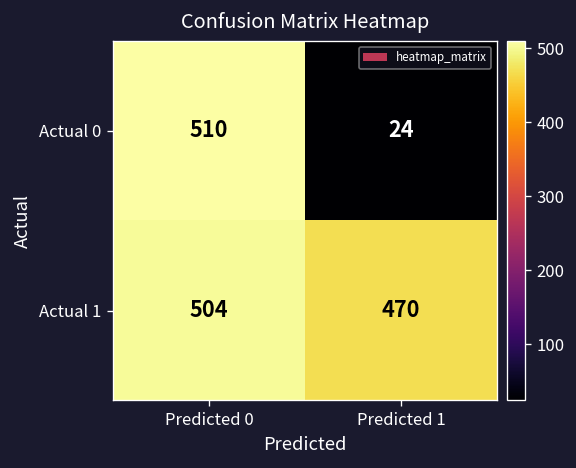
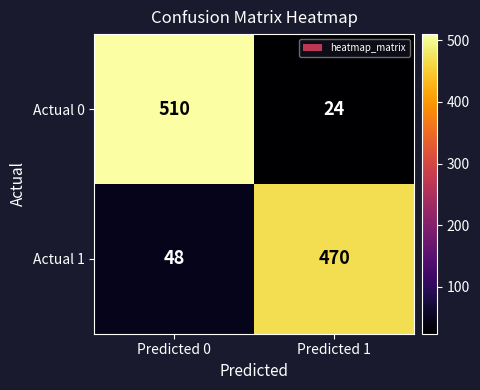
  {
    "Actual 0": {
      "Predicted 0": 510,
      "Predicted 1": 24
    },
    "Actual 1": {
-     "Predicted 0": 504,
+     "Predicted 0": 48,
      "Predicted 1": 470
    }
  }
